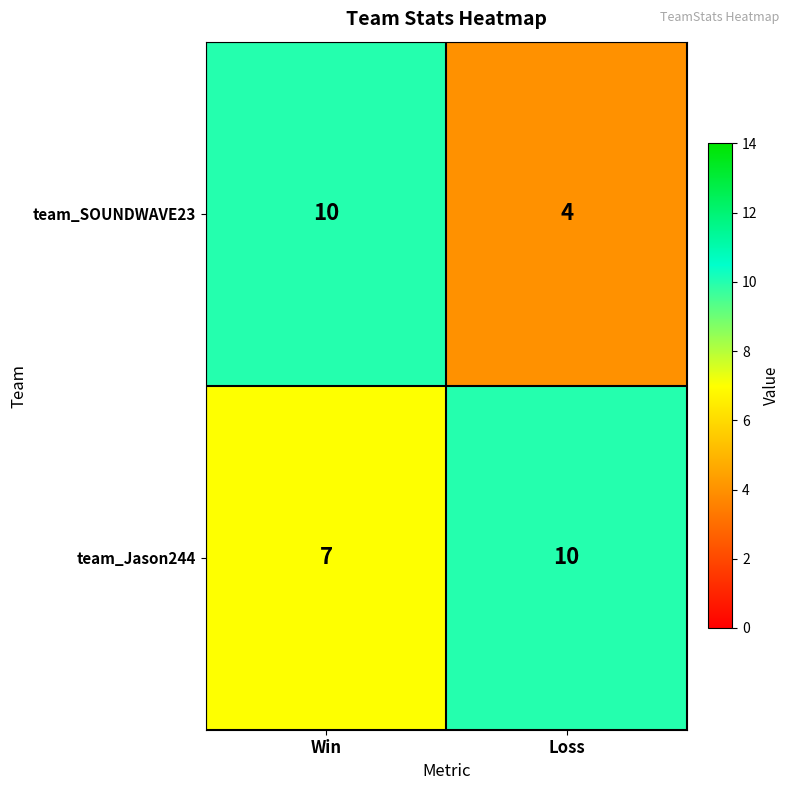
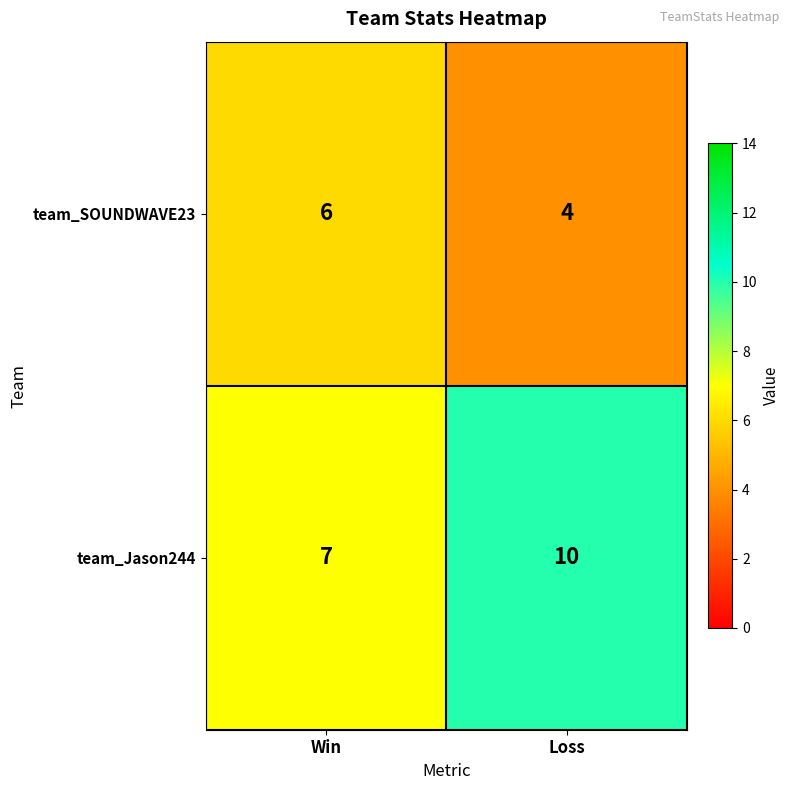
  {
    "team_SOUNDWAVE23": {
-     "Win": 10,
+     "Win": 6,
      "Loss": 4
    },
    "team_Jason244": {
      "Win": 7,
      "Loss": 10
    }
  }
